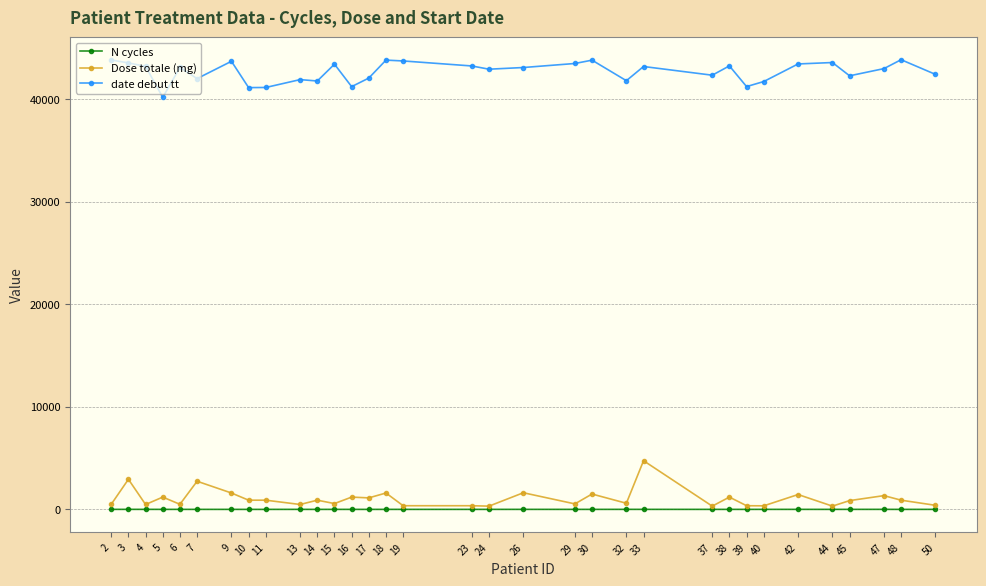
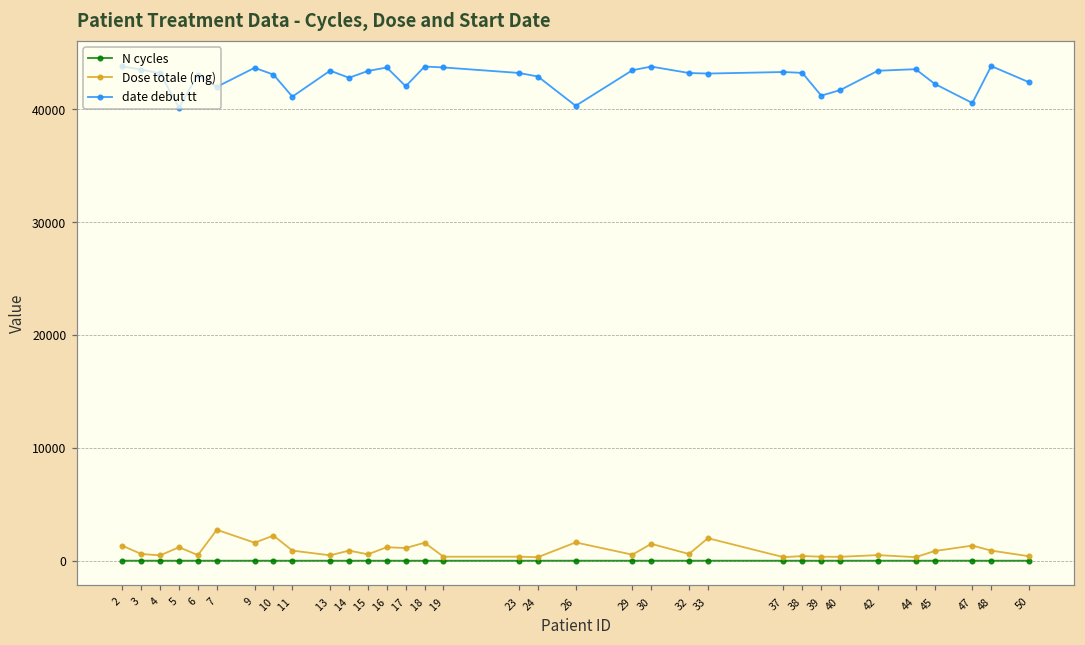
  {
    "N cycles": {
      "2": 0,
      "3": 0,
      "4": 0,
      "5": 0,
      "6": 0,
      "7": 0,
      "9": 0,
      "10": 0,
      "11": 0,
      "13": 0,
      "14": 0,
      "15": 0,
      "16": 0,
      "17": 0,
      "18": 0,
      "19": 0,
      "23": 0,
      "24": 0,
      "26": 0,
      "29": 0,
      "30": 0,
      "32": 0,
      "33": 0,
      "37": 0,
      "38": 0,
      "39": 0,
      "40": 0,
      "42": 0,
      "44": 0,
      "45": 0,
      "47": 0,
      "48": 0,
      "50": 0
    },
    "Dose totale (mg)": {
-     "2": 500,
-     "3": 2900,
+     "2": 1300,
+     "3": 600,
      "4": 500,
      "5": 1200,
      "6": 500,
      "7": 2700,
      "9": 1600,
-     "10": 900,
+     "10": 2200,
      "11": 900,
      "13": 500,
      "14": 900,
      "15": 600,
      "16": 1200,
      "17": 1100,
      "18": 1600,
      "19": 400,
      "23": 400,
      "24": 300,
      "26": 1600,
      "29": 500,
      "30": 1500,
      "32": 600,
-     "33": 4700,
+     "33": 2000,
      "37": 300,
-     "38": 1200,
+     "38": 400,
      "39": 400,
      "40": 400,
-     "42": 1500,
+     "42": 500,
      "44": 300,
      "45": 900,
      "47": 1300,
      "48": 900,
      "50": 400
    },
    "date debut tt": {
      "5": 40200,
      "9": 43700,
-     "10": 41100,
+     "10": 43100,
      "11": 41100,
-     "13": 41900,
-     "14": 41800,
+     "13": 43400,
+     "14": 42800,
      "15": 43400,
-     "16": 41200,
+     "16": 43700,
      "17": 42000,
      "18": 43800,
      "19": 43700,
      "23": 43200,
      "24": 42900,
-     "26": 43100,
+     "26": 40300,
      "29": 43500,
      "30": 43800,
-     "32": 41800,
+     "32": 43200,
      "33": 43200,
-     "37": 42300,
+     "37": 43300,
      "38": 43200,
      "39": 41200,
      "40": 41700,
      "42": 43400,
      "44": 43600,
      "45": 42300,
-     "47": 43000,
+     "47": 40600,
      "48": 43800,
      "50": 42400
    }
  }
